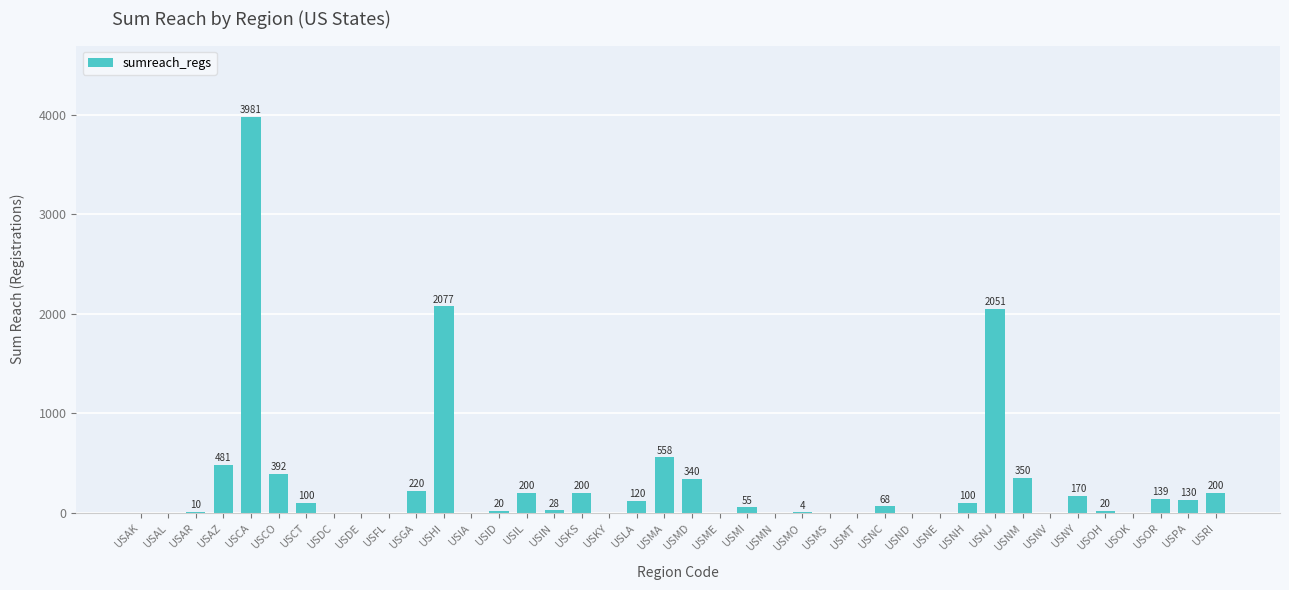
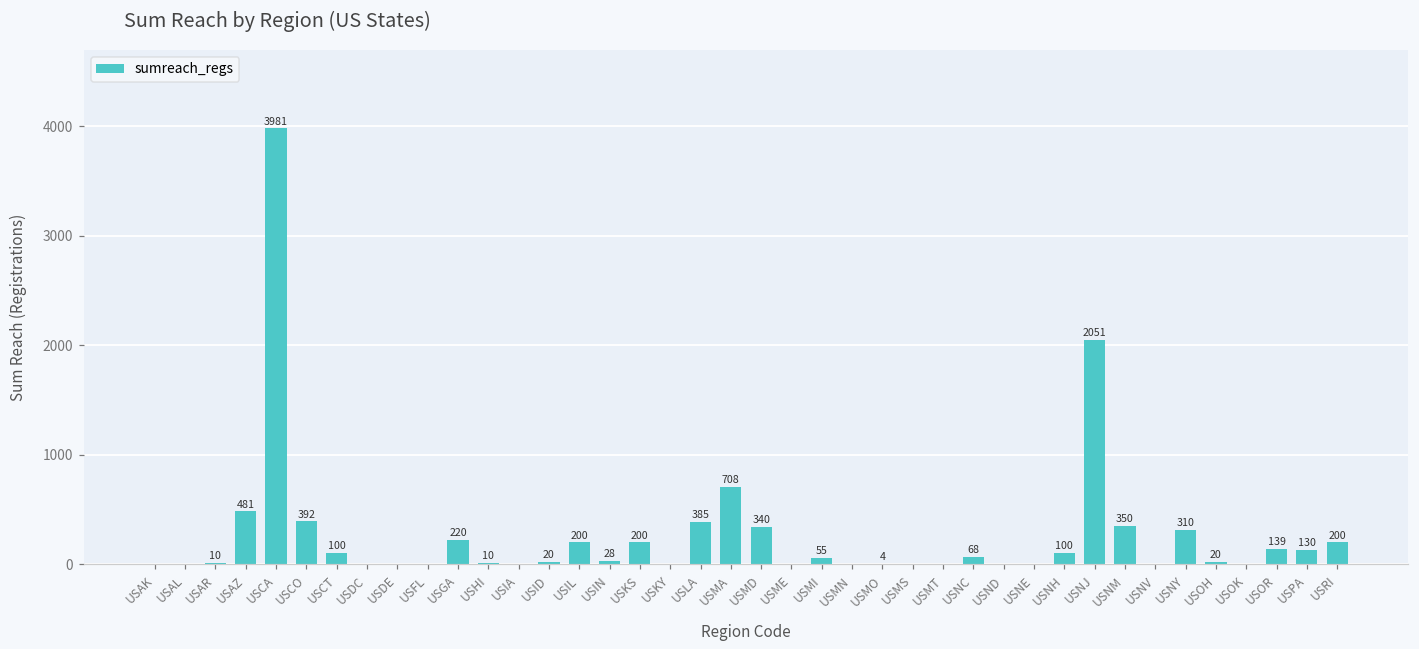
  {
    "USAR": 10,
    "USAZ": 481,
    "USCA": 3981,
    "USCO": 392,
    "USCT": 100,
    "USGA": 220,
-   "USHI": 2077,
+   "USHI": 10,
    "USID": 20,
    "USIL": 200,
    "USIN": 28,
    "USKS": 200,
-   "USLA": 120,
-   "USMA": 558,
+   "USLA": 385,
+   "USMA": 708,
    "USMD": 340,
    "USMI": 55,
    "USMO": 4,
    "USNC": 68,
    "USNH": 100,
    "USNJ": 2051,
    "USNM": 350,
-   "USNY": 170,
+   "USNY": 310,
    "USOH": 20,
    "USOR": 139,
    "USPA": 130,
    "USRI": 200
  }
